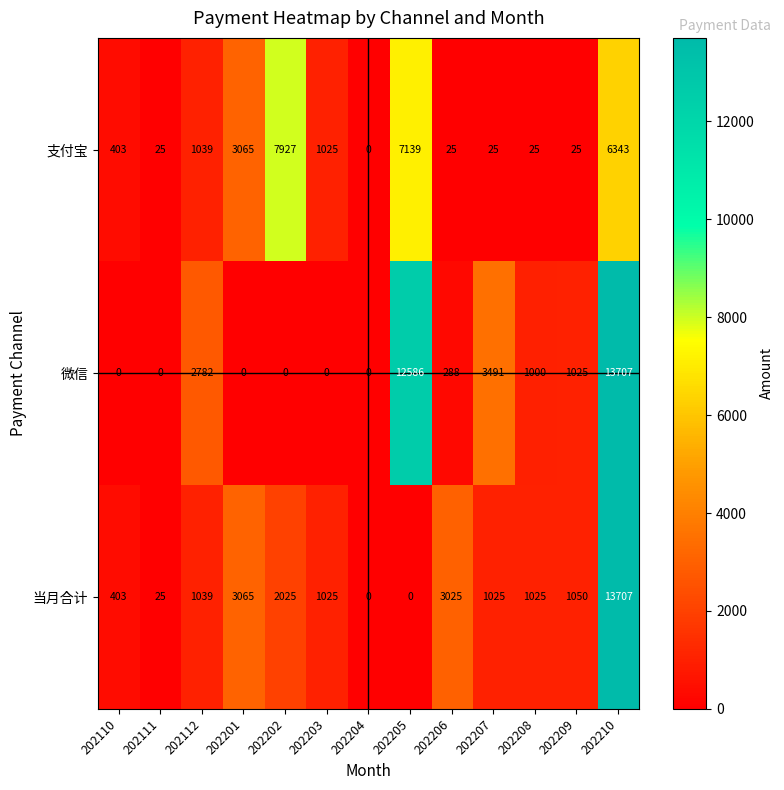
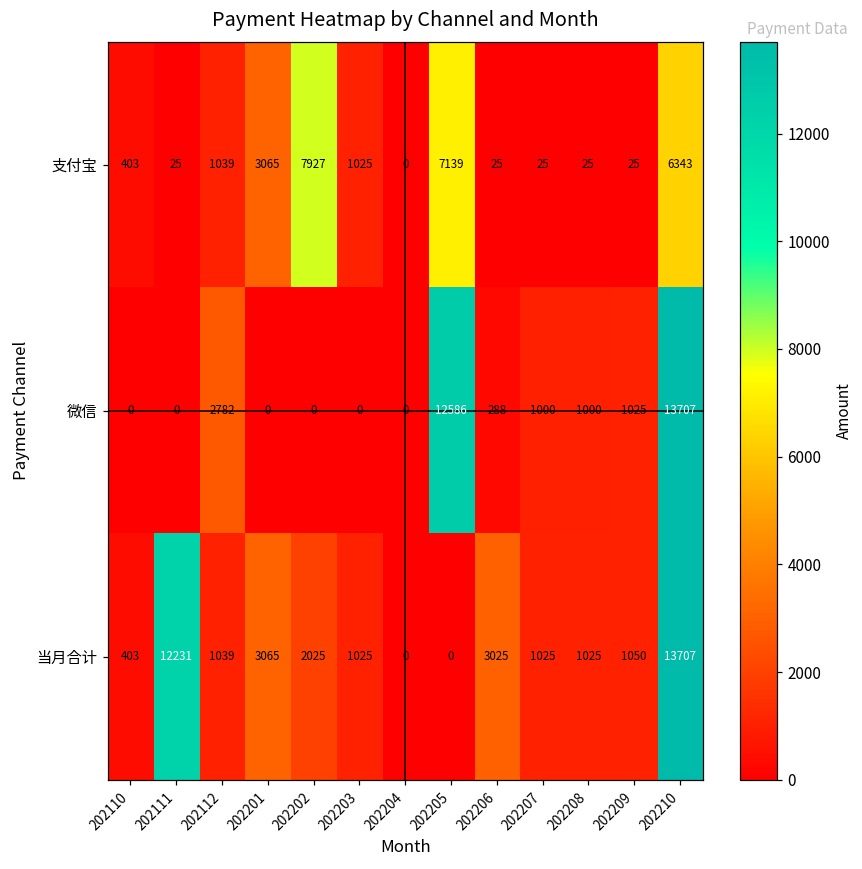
  {
    "支付宝": {
      "202110": 403,
      "202111": 25,
      "202112": 1039,
      "202201": 3065,
      "202202": 7927,
      "202203": 1025,
      "202204": 0,
      "202205": 7139,
      "202206": 25,
      "202207": 25,
      "202208": 25,
      "202209": 25,
      "202210": 6343
    },
    "微信": {
      "202110": 0,
      "202111": 0,
      "202112": 2782,
      "202201": 0,
      "202202": 0,
      "202203": 0,
      "202204": 0,
      "202205": 12586,
      "202206": 288,
-     "202207": 3491,
+     "202207": 1000,
      "202208": 1000,
      "202209": 1025,
      "202210": 13707
    },
    "当月合计": {
      "202110": 403,
-     "202111": 25,
+     "202111": 12231,
      "202112": 1039,
      "202201": 3065,
      "202202": 2025,
      "202203": 1025,
      "202204": 0,
      "202205": 0,
      "202206": 3025,
      "202207": 1025,
      "202208": 1025,
      "202209": 1050,
      "202210": 13707
    }
  }
